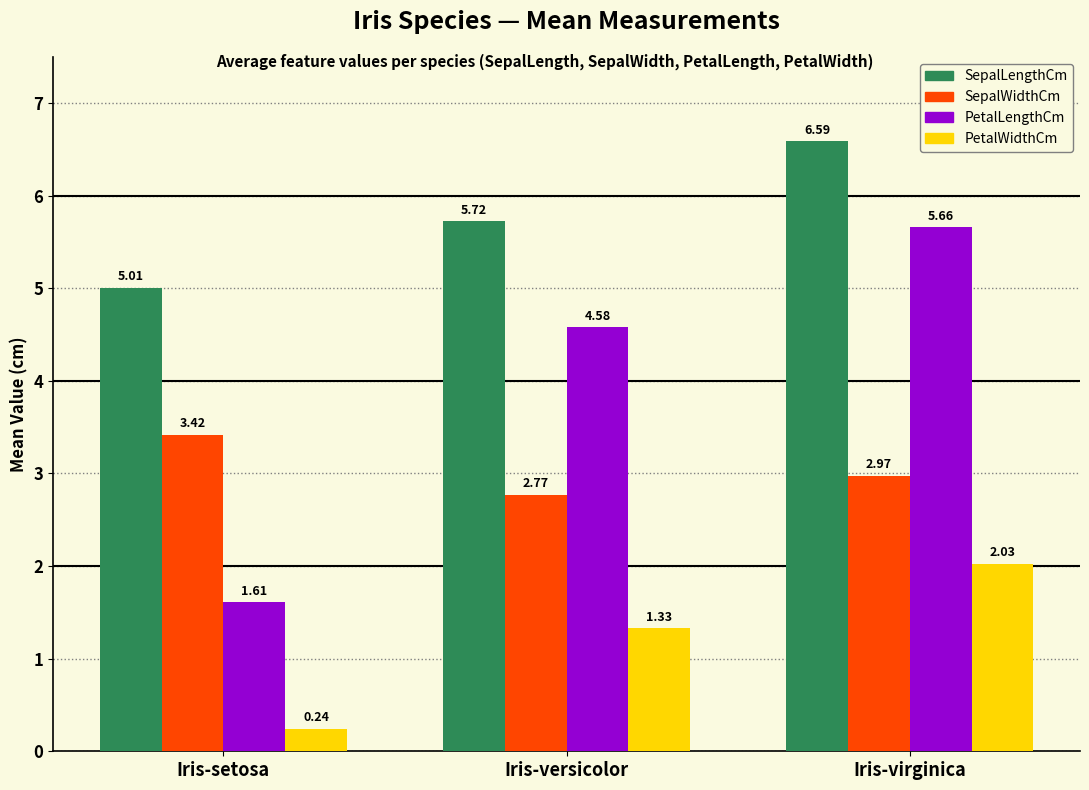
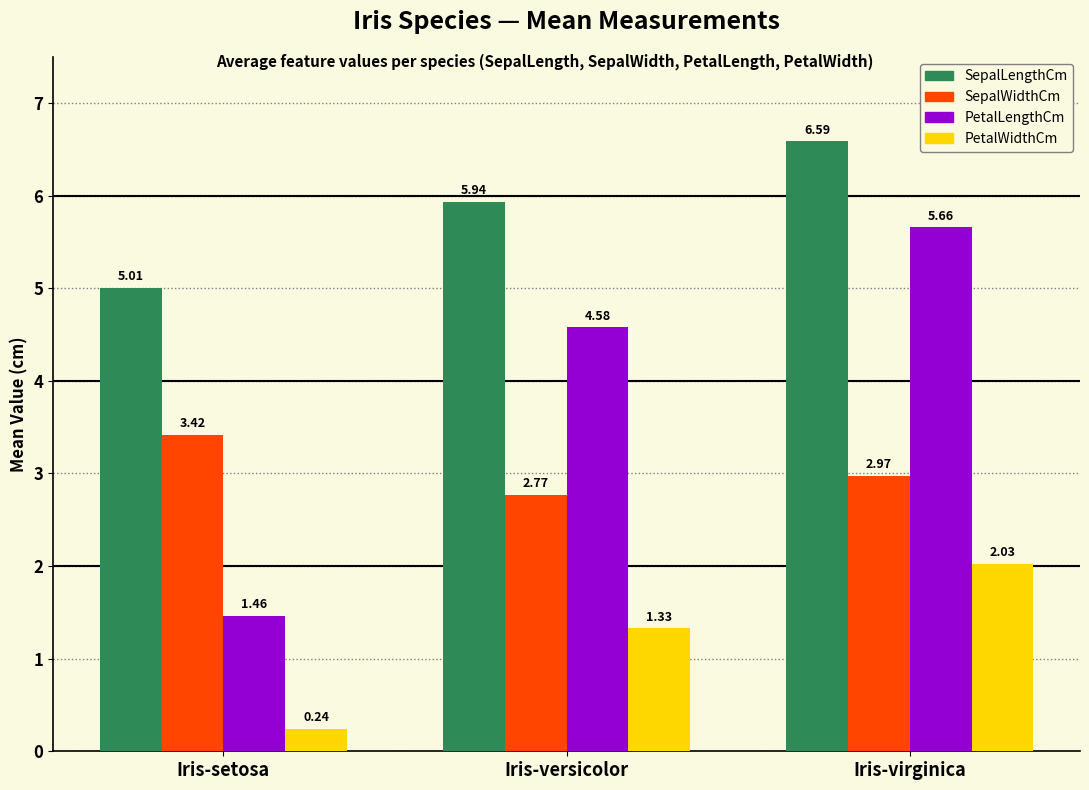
  {
    "SepalLengthCm": {
      "Iris-setosa": 5.01,
-     "Iris-versicolor": 5.72,
+     "Iris-versicolor": 5.94,
      "Iris-virginica": 6.59
    },
    "SepalWidthCm": {
      "Iris-setosa": 3.42,
      "Iris-versicolor": 2.77,
      "Iris-virginica": 2.97
    },
    "PetalLengthCm": {
-     "Iris-setosa": 1.61,
+     "Iris-setosa": 1.46,
      "Iris-versicolor": 4.58,
      "Iris-virginica": 5.66
    },
    "PetalWidthCm": {
      "Iris-setosa": 0.24,
      "Iris-versicolor": 1.33,
      "Iris-virginica": 2.03
    }
  }
